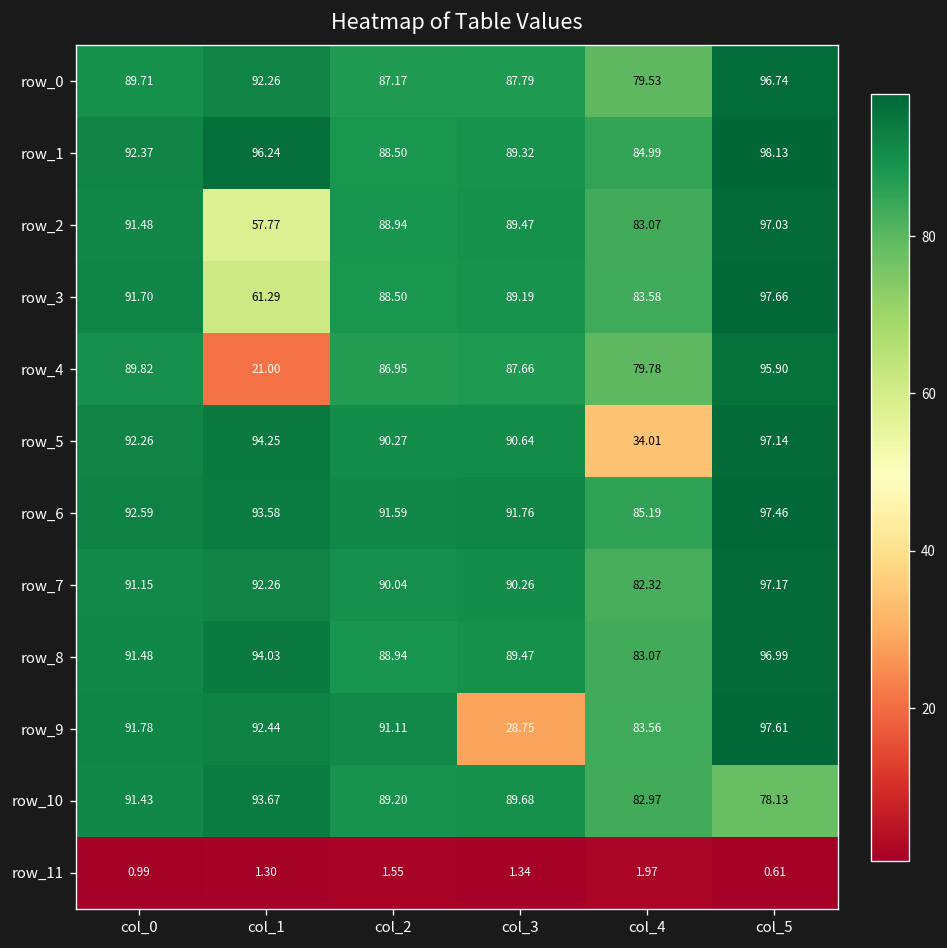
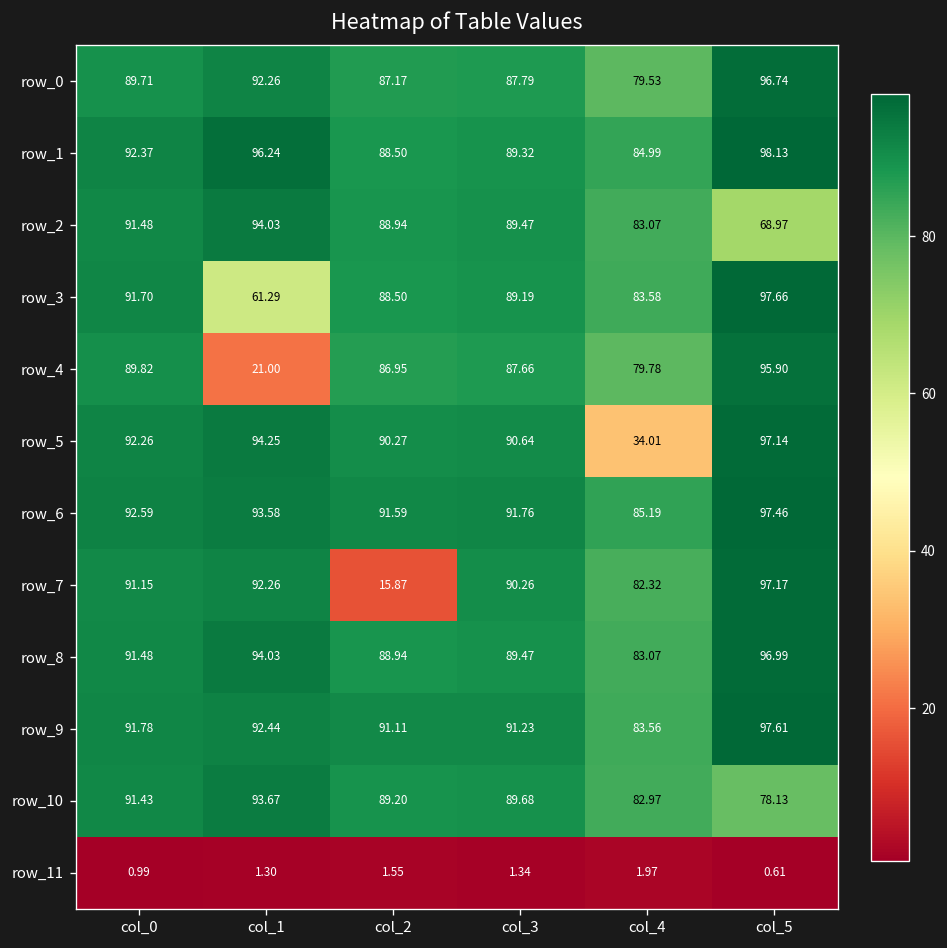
  {
    "row_0": {
      "col_0": 89.71,
      "col_1": 92.26,
      "col_2": 87.17,
      "col_3": 87.79,
      "col_4": 79.53,
      "col_5": 96.74
    },
    "row_1": {
      "col_0": 92.37,
      "col_1": 96.24,
      "col_2": 88.50,
      "col_3": 89.32,
      "col_4": 84.99,
      "col_5": 98.13
    },
    "row_2": {
      "col_0": 91.48,
-     "col_1": 57.77,
+     "col_1": 94.03,
      "col_2": 88.94,
      "col_3": 89.47,
      "col_4": 83.07,
-     "col_5": 97.03
+     "col_5": 68.97
    },
    "row_3": {
      "col_0": 91.70,
      "col_1": 61.29,
      "col_2": 88.50,
      "col_3": 89.19,
      "col_4": 83.58,
      "col_5": 97.66
    },
    "row_4": {
      "col_0": 89.82,
      "col_1": 21.00,
      "col_2": 86.95,
      "col_3": 87.66,
      "col_4": 79.78,
      "col_5": 95.90
    },
    "row_5": {
      "col_0": 92.26,
      "col_1": 94.25,
      "col_2": 90.27,
      "col_3": 90.64,
      "col_4": 34.01,
      "col_5": 97.14
    },
    "row_6": {
      "col_0": 92.59,
      "col_1": 93.58,
      "col_2": 91.59,
      "col_3": 91.76,
      "col_4": 85.19,
      "col_5": 97.46
    },
    "row_7": {
      "col_0": 91.15,
      "col_1": 92.26,
-     "col_2": 90.04,
+     "col_2": 15.87,
      "col_3": 90.26,
      "col_4": 82.32,
      "col_5": 97.17
    },
    "row_8": {
      "col_0": 91.48,
      "col_1": 94.03,
      "col_2": 88.94,
      "col_3": 89.47,
      "col_4": 83.07,
      "col_5": 96.99
    },
    "row_9": {
      "col_0": 91.78,
      "col_1": 92.44,
      "col_2": 91.11,
-     "col_3": 28.75,
+     "col_3": 91.23,
      "col_4": 83.56,
      "col_5": 97.61
    },
    "row_10": {
      "col_0": 91.43,
      "col_1": 93.67,
      "col_2": 89.20,
      "col_3": 89.68,
      "col_4": 82.97,
      "col_5": 78.13
    },
    "row_11": {
      "col_0": 0.99,
      "col_1": 1.30,
      "col_2": 1.55,
      "col_3": 1.34,
      "col_4": 1.97,
      "col_5": 0.61
    }
  }
